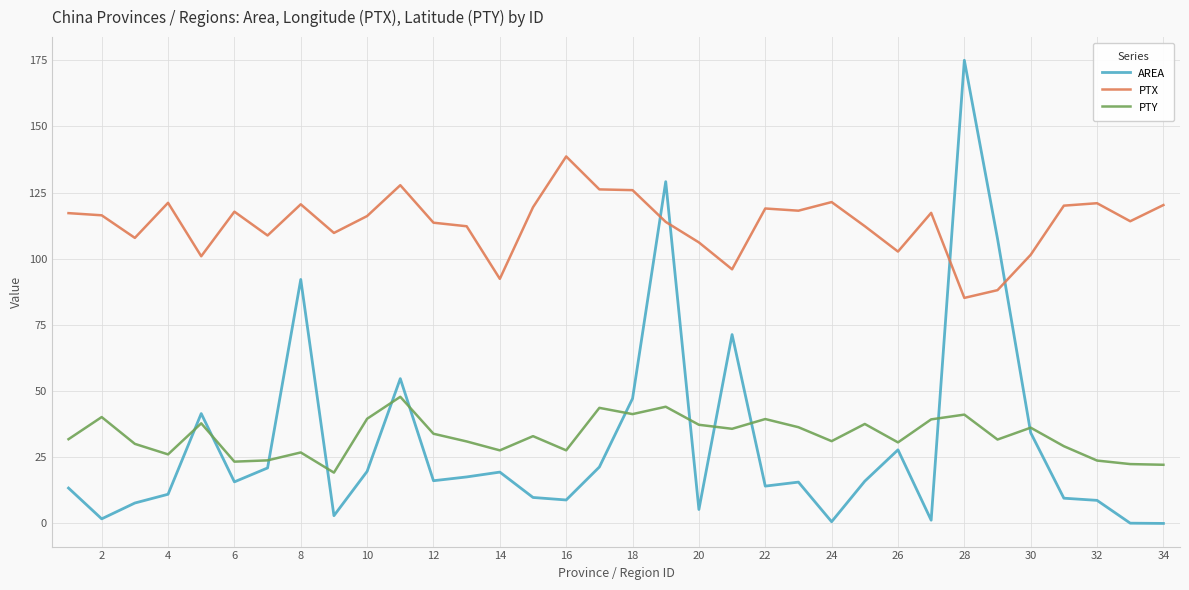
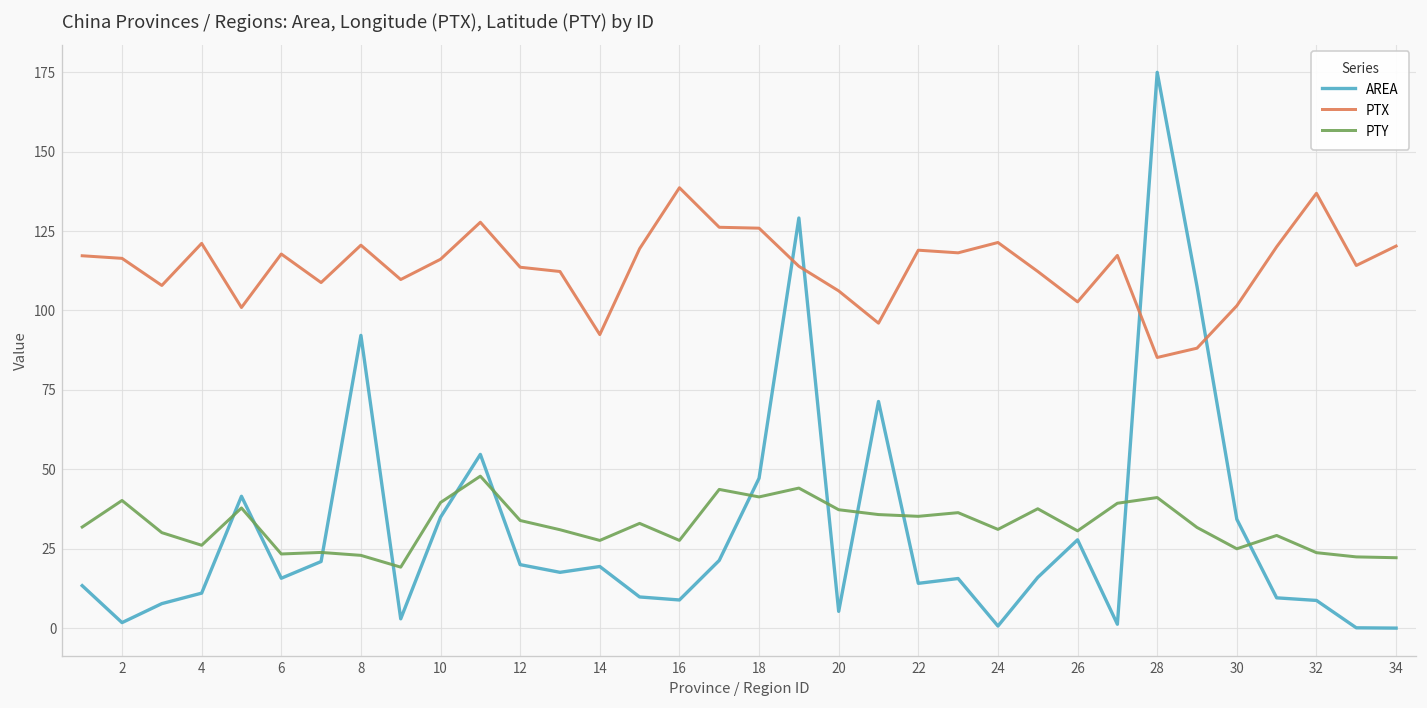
  {
    "AREA": {
      "2": 2,
      "4": 11,
      "6": 16,
      "8": 92,
-     "10": 20,
-     "12": 16,
+     "10": 35,
+     "12": 20,
      "14": 19,
      "16": 9,
      "18": 47,
      "20": 5,
      "22": 14,
      "24": 1,
      "26": 28,
      "28": 175,
      "30": 34,
      "32": 9,
      "34": 0
    },
    "PTX": {
      "2": 116,
      "4": 121,
      "6": 118,
      "8": 121,
      "10": 116,
      "12": 114,
      "14": 92,
      "16": 139,
      "18": 126,
      "20": 106,
      "22": 119,
      "24": 121,
      "26": 103,
      "28": 85,
      "30": 101,
-     "32": 121,
+     "32": 137,
      "34": 120
    },
    "PTY": {
      "2": 40,
      "4": 26,
      "6": 23,
-     "8": 27,
+     "8": 23,
      "10": 40,
      "12": 34,
      "14": 28,
      "16": 28,
      "18": 41,
      "20": 37,
-     "22": 39,
+     "22": 35,
      "24": 31,
      "26": 31,
      "28": 41,
-     "30": 36,
+     "30": 25,
      "32": 24,
      "34": 22
    }
  }
